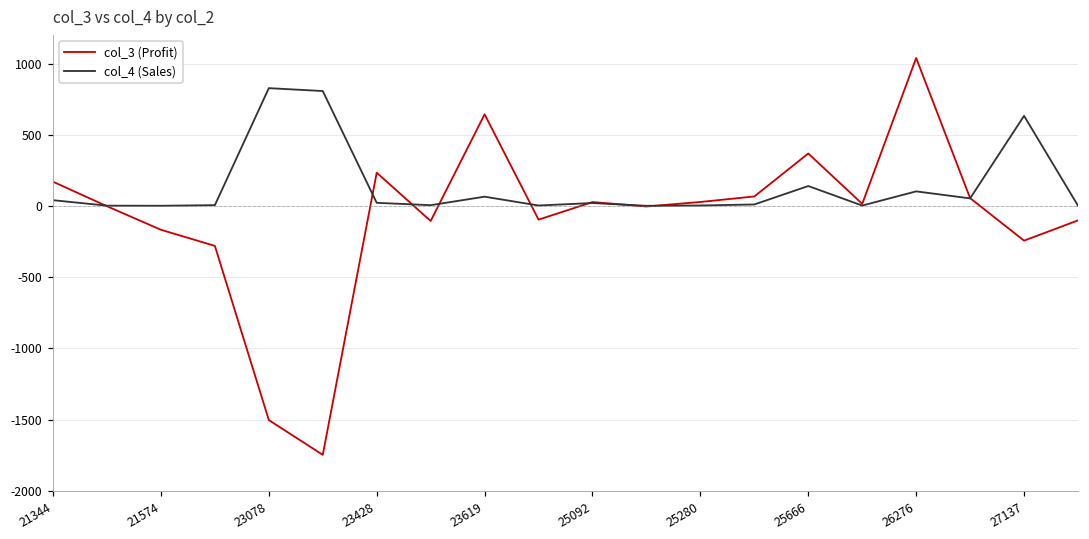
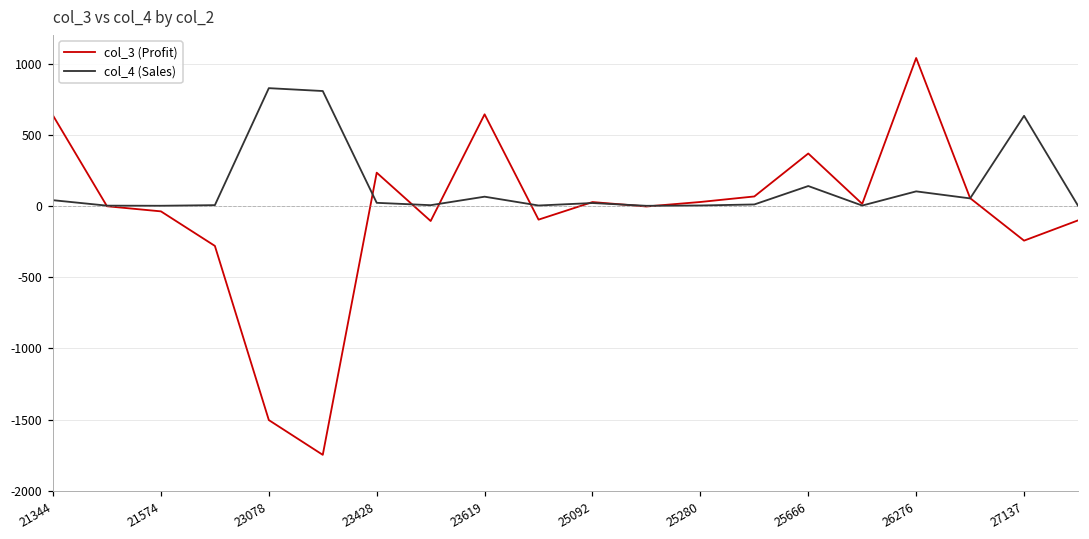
  {
    "col_3 (Profit)": {
-     "21344": 170,
-     "21574": -170,
+     "21344": 640,
+     "21574": -40,
      "23078": -1500,
      "23428": 230,
      "25280": 30,
      "25666": 370,
      "26276": 1040,
      "27137": -240
    },
    "col_4 (Sales)": {
      "21344": 40,
      "21574": 0,
      "23078": 830,
      "23428": 20,
      "25280": 0,
      "25666": 140,
      "26276": 100,
      "27137": 630
    }
  }
